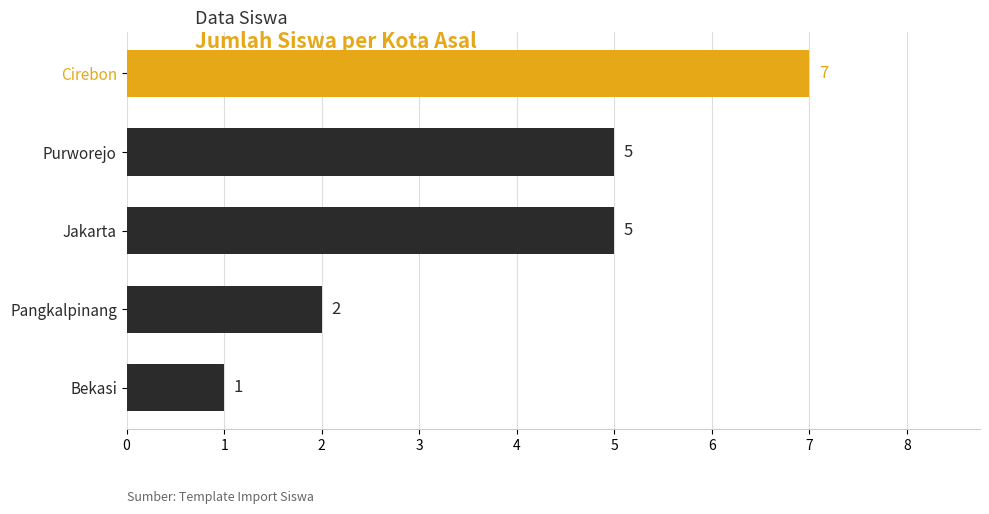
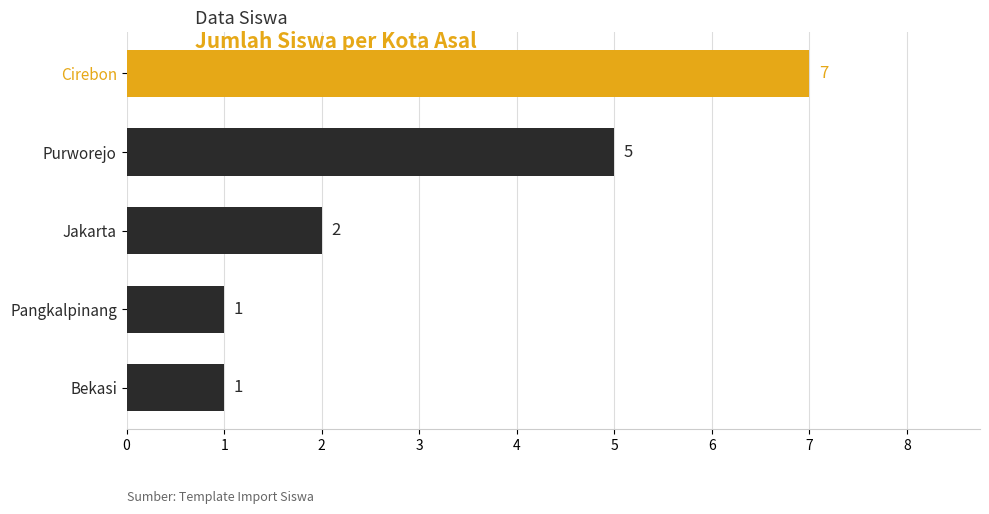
  {
    "Cirebon": 7,
    "Purworejo": 5,
-   "Jakarta": 5,
-   "Pangkalpinang": 2,
+   "Jakarta": 2,
+   "Pangkalpinang": 1,
    "Bekasi": 1
  }
